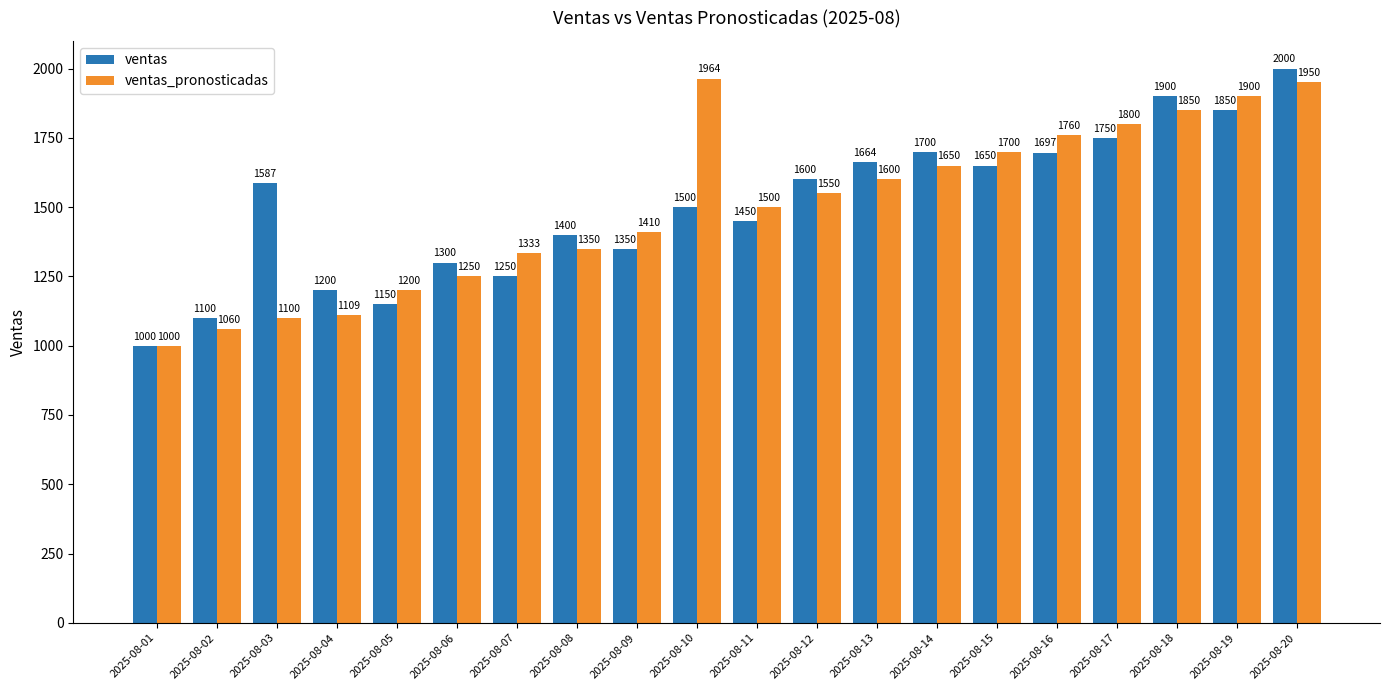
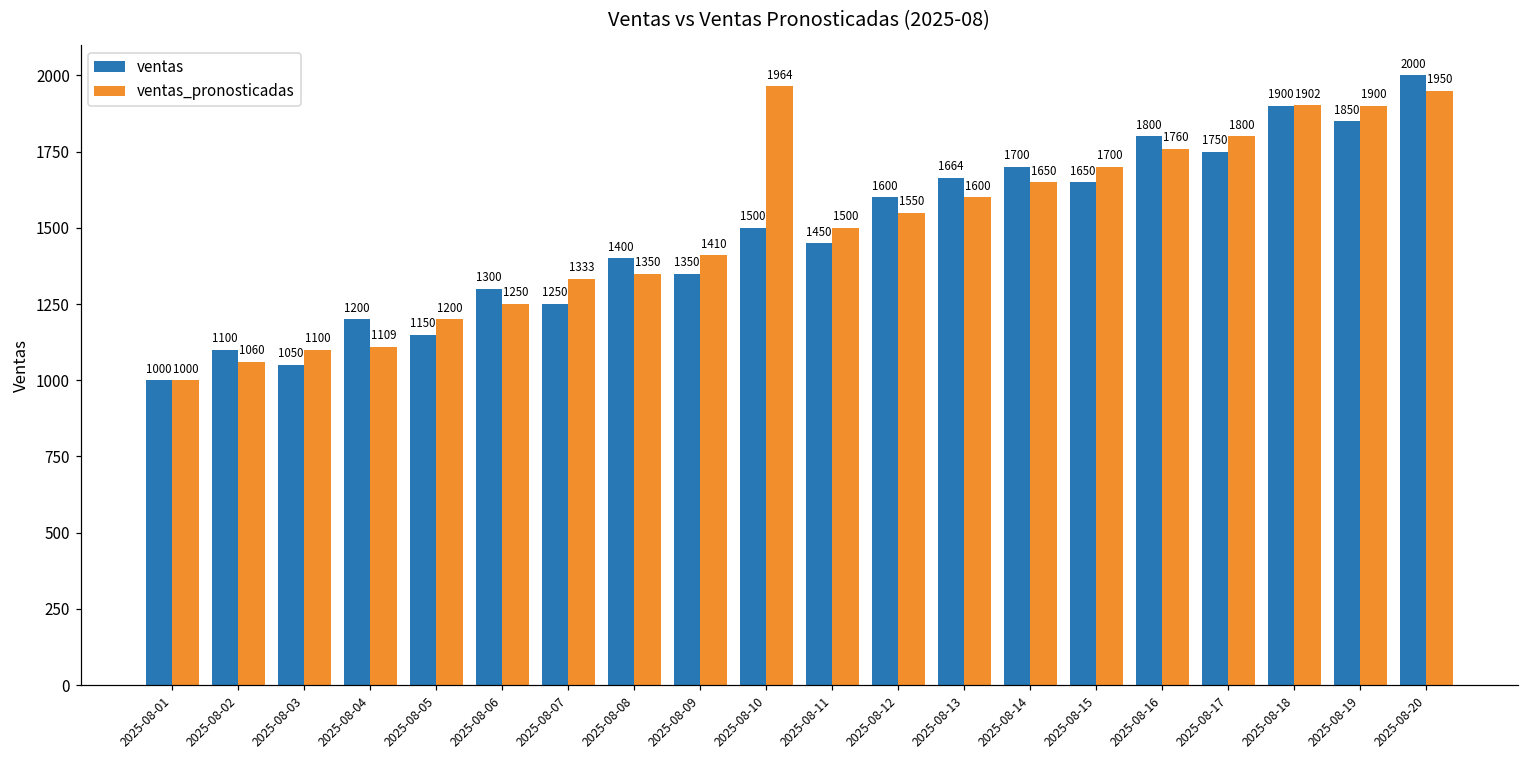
  {
    "ventas": {
      "2025-08-01": 1000,
      "2025-08-02": 1100,
-     "2025-08-03": 1587,
+     "2025-08-03": 1050,
      "2025-08-04": 1200,
      "2025-08-05": 1150,
      "2025-08-06": 1300,
      "2025-08-07": 1250,
      "2025-08-08": 1400,
      "2025-08-09": 1350,
      "2025-08-10": 1500,
      "2025-08-11": 1450,
      "2025-08-12": 1600,
      "2025-08-13": 1664,
      "2025-08-14": 1700,
      "2025-08-15": 1650,
-     "2025-08-16": 1697,
+     "2025-08-16": 1800,
      "2025-08-17": 1750,
      "2025-08-18": 1900,
      "2025-08-19": 1850,
      "2025-08-20": 2000
    },
    "ventas_pronosticadas": {
      "2025-08-01": 1000,
      "2025-08-02": 1060,
      "2025-08-03": 1100,
      "2025-08-04": 1109,
      "2025-08-05": 1200,
      "2025-08-06": 1250,
      "2025-08-07": 1333,
      "2025-08-08": 1350,
      "2025-08-09": 1410,
      "2025-08-10": 1964,
      "2025-08-11": 1500,
      "2025-08-12": 1550,
      "2025-08-13": 1600,
      "2025-08-14": 1650,
      "2025-08-15": 1700,
      "2025-08-16": 1760,
      "2025-08-17": 1800,
-     "2025-08-18": 1850,
+     "2025-08-18": 1902,
      "2025-08-19": 1900,
      "2025-08-20": 1950
    }
  }
